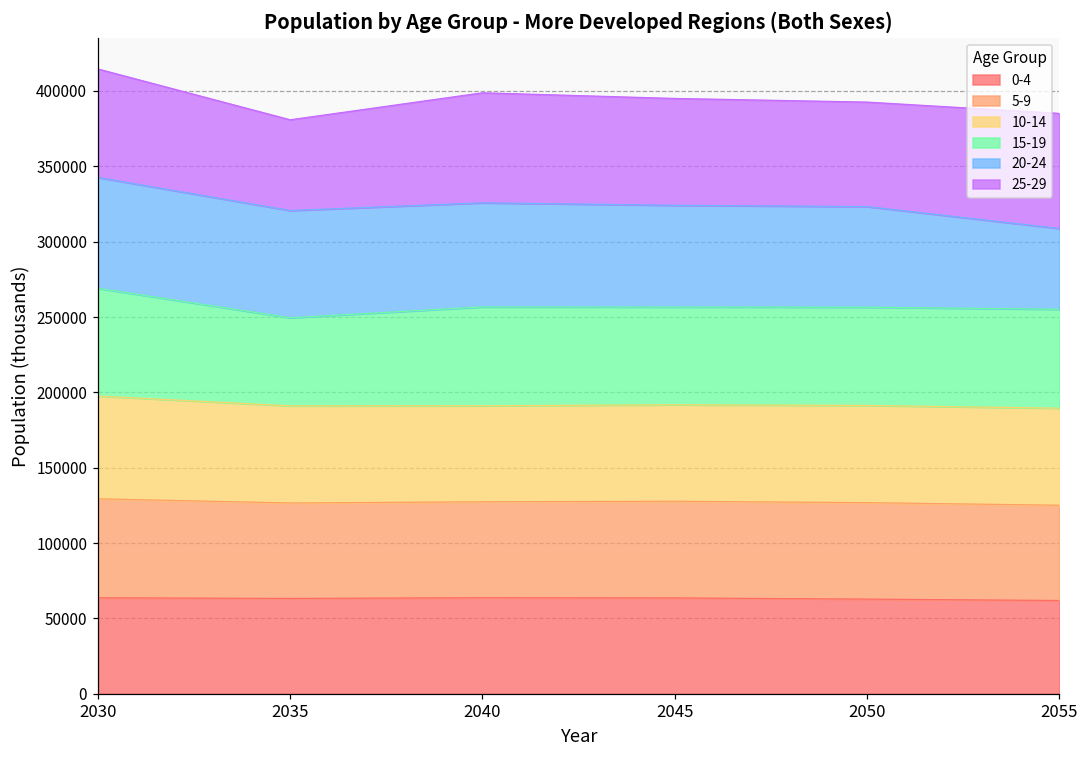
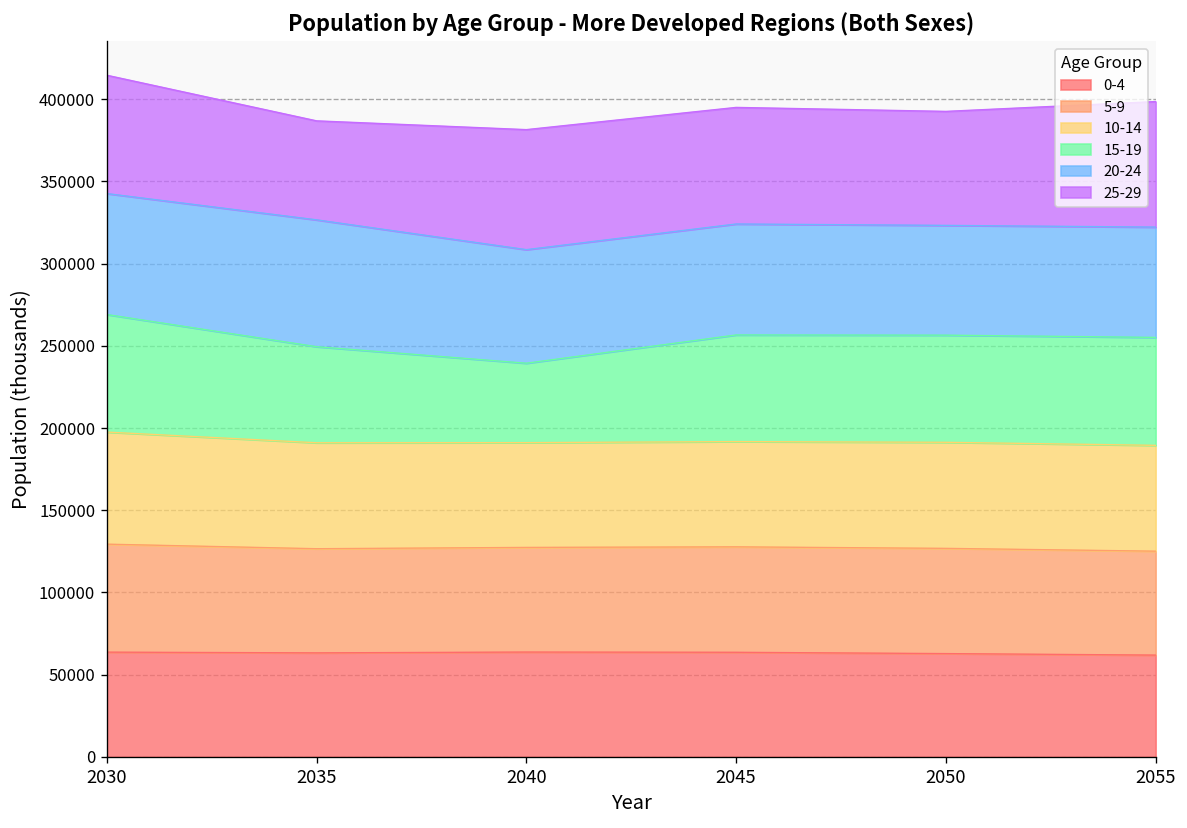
  {
    "15-19": {
      "2030": 72000,
      "2035": 58000,
-     "2040": 66000,
+     "2040": 48000,
      "2045": 65000,
      "2050": 65000,
      "2055": 66000
    },
    "20-24": {
      "2030": 74000,
-     "2035": 71000,
+     "2035": 77000,
      "2040": 69000,
      "2045": 67000,
      "2050": 67000,
-     "2055": 54000
+     "2055": 67000
    },
    "25-29": {
      "2030": 72000,
      "2035": 60000,
      "2040": 73000,
      "2045": 71000,
      "2050": 69000,
      "2055": 76000
    }
  }
